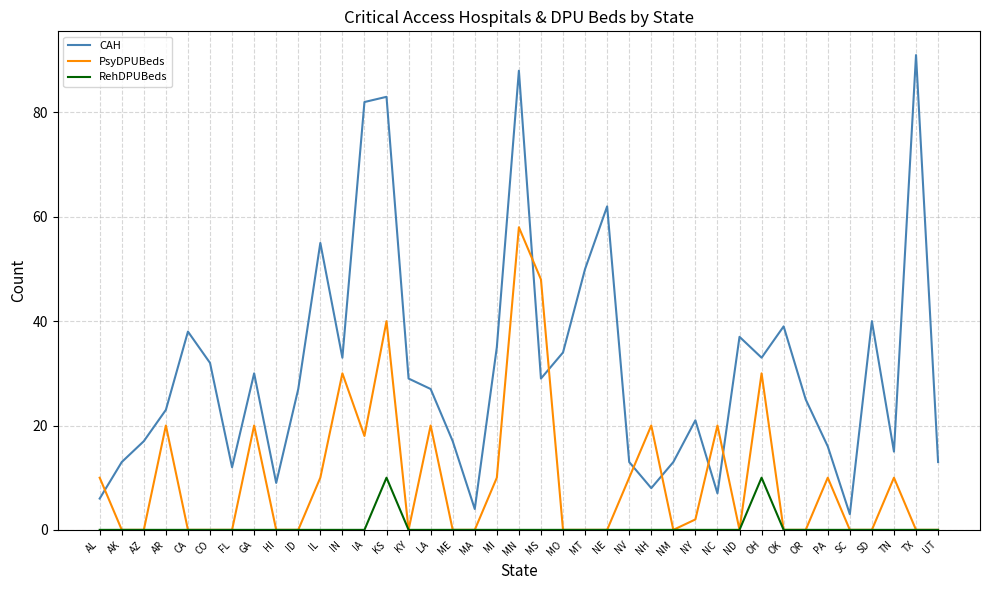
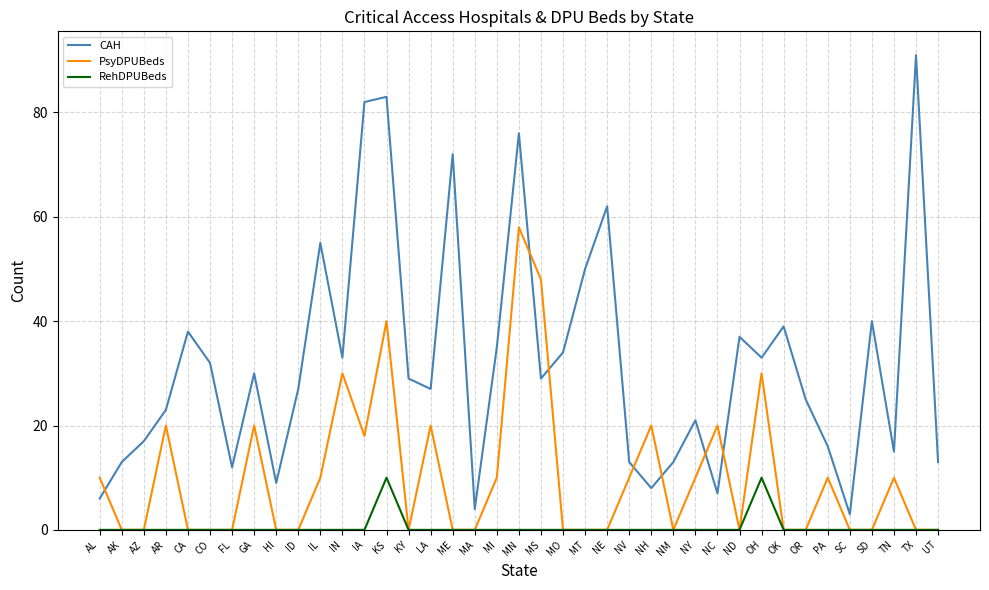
  {
    "CAH": {
      "AL": 6,
      "AK": 13,
      "AZ": 17,
      "AR": 23,
      "CA": 38,
      "CO": 32,
      "FL": 12,
      "GA": 30,
      "HI": 9,
      "ID": 27,
      "IL": 55,
      "IN": 33,
      "IA": 82,
      "KS": 83,
      "KY": 29,
      "LA": 27,
-     "ME": 17,
+     "ME": 72,
      "MA": 4,
      "MI": 35,
-     "MN": 88,
+     "MN": 76,
      "MS": 29,
      "MO": 34,
      "MT": 50,
      "NE": 62,
      "NV": 13,
      "NH": 8,
      "NM": 13,
      "NY": 21,
      "NC": 7,
      "ND": 37,
      "OH": 33,
      "OK": 39,
      "OR": 25,
      "PA": 16,
      "SC": 3,
      "SD": 40,
      "TN": 15,
      "TX": 91,
      "UT": 13
    },
    "PsyDPUBeds": {
      "AL": 10,
      "AR": 20,
      "GA": 20,
      "IL": 10,
      "IN": 30,
      "IA": 18,
      "KS": 40,
      "LA": 20,
      "MI": 10,
      "MN": 58,
      "MS": 48,
      "NV": 10,
      "NH": 20,
-     "NY": 2,
+     "NY": 10,
      "NC": 20,
      "OH": 30,
      "PA": 10,
      "TN": 10
    },
    "RehDPUBeds": {
      "AL": 0,
      "AR": 0,
      "GA": 0,
      "IL": 0,
      "IN": 0,
      "IA": 0,
      "KS": 10,
      "LA": 0,
      "MI": 0,
      "MN": 0,
      "MS": 0,
      "NV": 0,
      "NH": 0,
      "NY": 0,
      "NC": 0,
      "OH": 10,
      "PA": 0,
      "TN": 0
    }
  }
